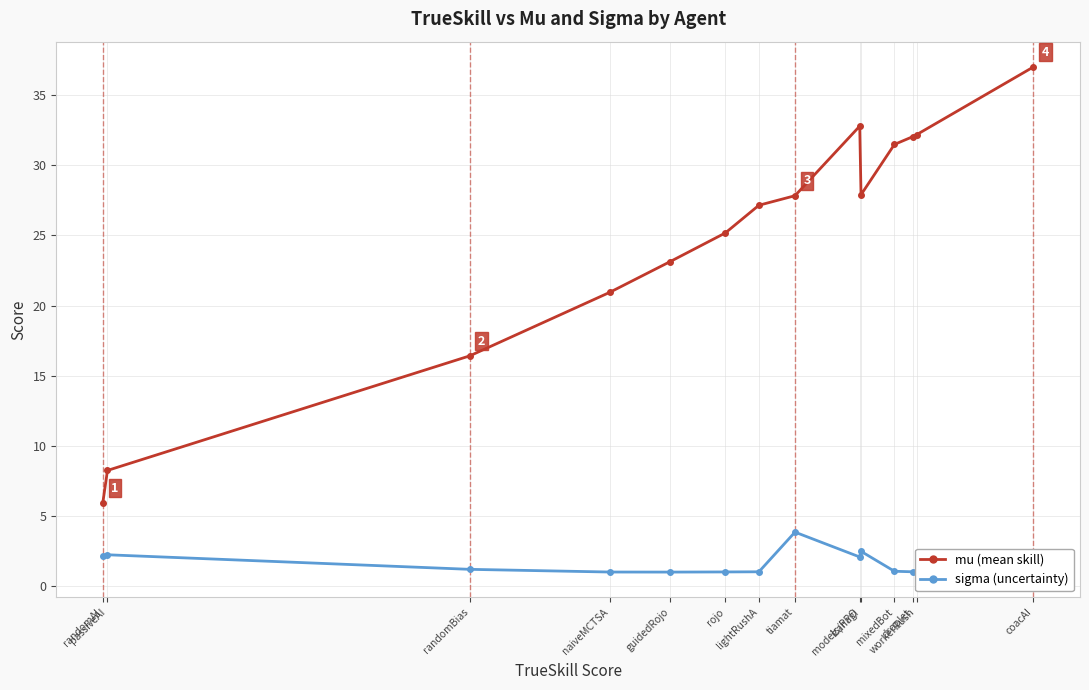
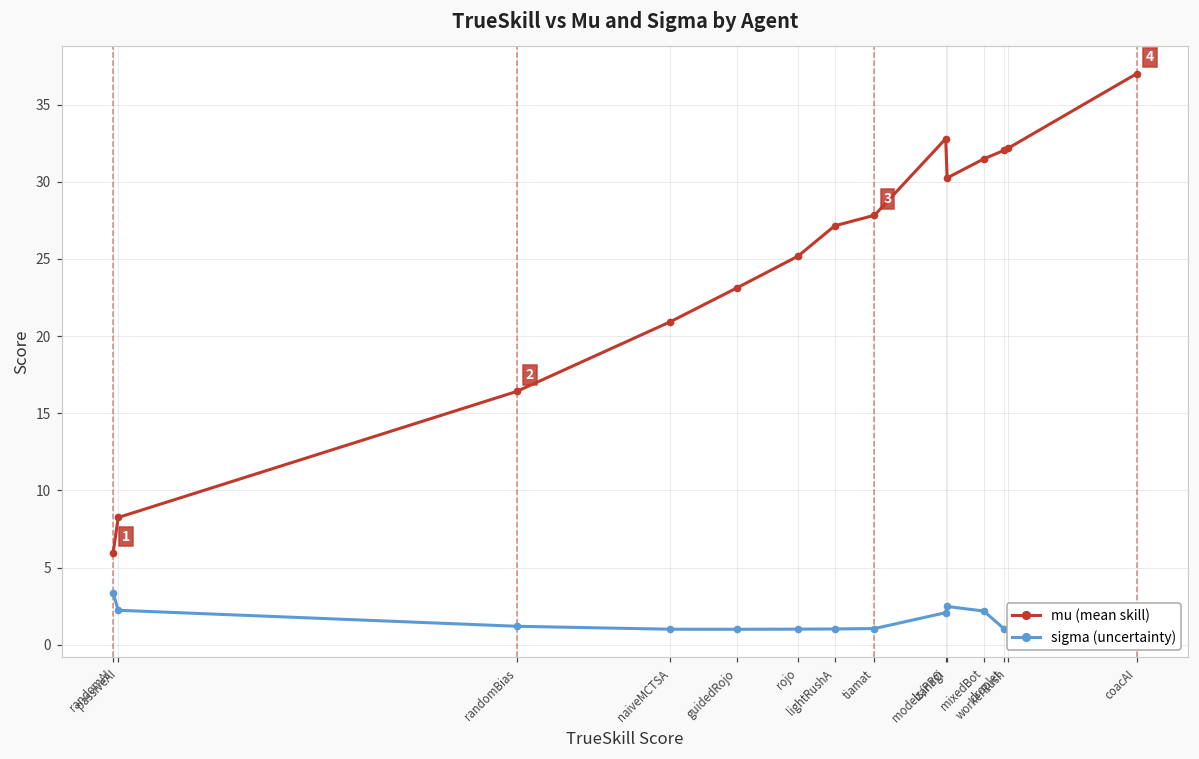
  {
    "mu (mean skill)": {
      "naiveMCTSA": 20.9,
      "guidedRojo": 23.1,
      "rojo": 25.2,
      "lightRushA": 27.1,
      "models/PPO": 32.8,
-     "izanagi": 27.9,
+     "izanagi": 30.3,
      "mixedBot": 31.5,
      "droplet": 32.0,
      "workerRush": 32.2
    },
    "sigma (uncertainty)": {
-     "randomAI": 2.2,
+     "randomAI": 3.4,
      "passiveAI": 2.2,
      "randomBias": 1.2,
      "naiveMCTSA": 1.0,
      "guidedRojo": 1.0,
      "rojo": 1.0,
      "lightRushA": 1.0,
-     "tiamat": 3.8,
+     "tiamat": 1.0,
      "models/PPO": 2.1,
      "izanagi": 2.5,
-     "mixedBot": 1.1,
+     "mixedBot": 2.2,
      "droplet": 1.0
    }
  }
